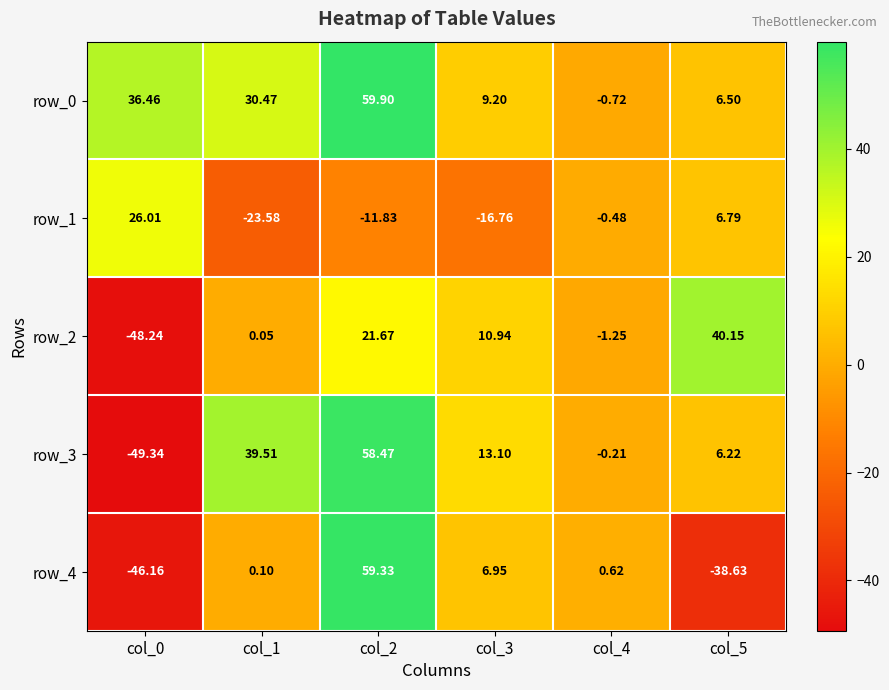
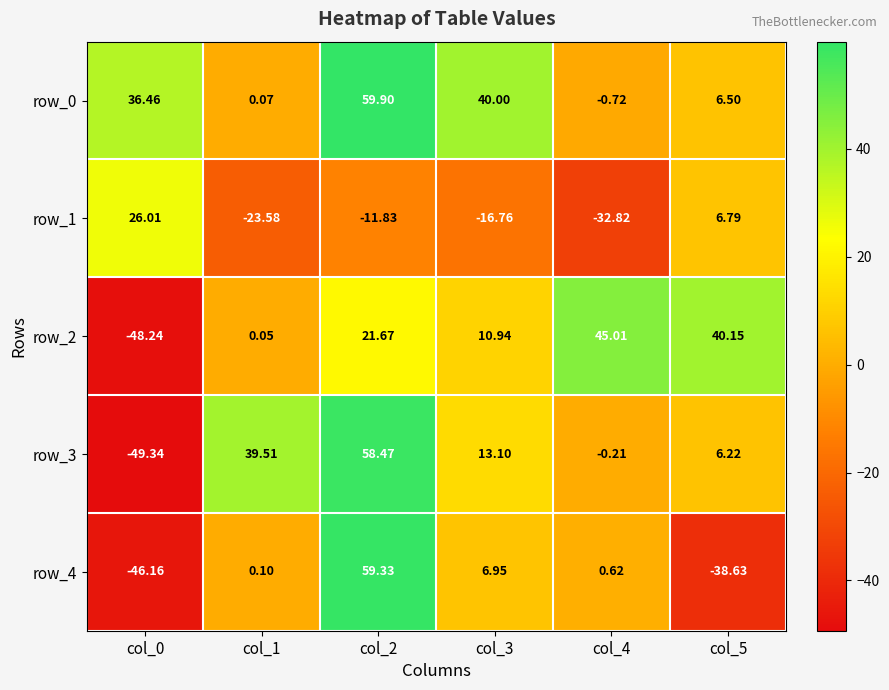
  {
    "row_0": {
      "col_0": 36.46,
-     "col_1": 30.47,
+     "col_1": 0.07,
      "col_2": 59.90,
-     "col_3": 9.20,
+     "col_3": 40.00,
      "col_4": -0.72,
      "col_5": 6.50
    },
    "row_1": {
      "col_0": 26.01,
      "col_1": -23.58,
      "col_2": -11.83,
      "col_3": -16.76,
-     "col_4": -0.48,
+     "col_4": -32.82,
      "col_5": 6.79
    },
    "row_2": {
      "col_0": -48.24,
      "col_1": 0.05,
      "col_2": 21.67,
      "col_3": 10.94,
-     "col_4": -1.25,
+     "col_4": 45.01,
      "col_5": 40.15
    },
    "row_3": {
      "col_0": -49.34,
      "col_1": 39.51,
      "col_2": 58.47,
      "col_3": 13.10,
      "col_4": -0.21,
      "col_5": 6.22
    },
    "row_4": {
      "col_0": -46.16,
      "col_1": 0.10,
      "col_2": 59.33,
      "col_3": 6.95,
      "col_4": 0.62,
      "col_5": -38.63
    }
  }
